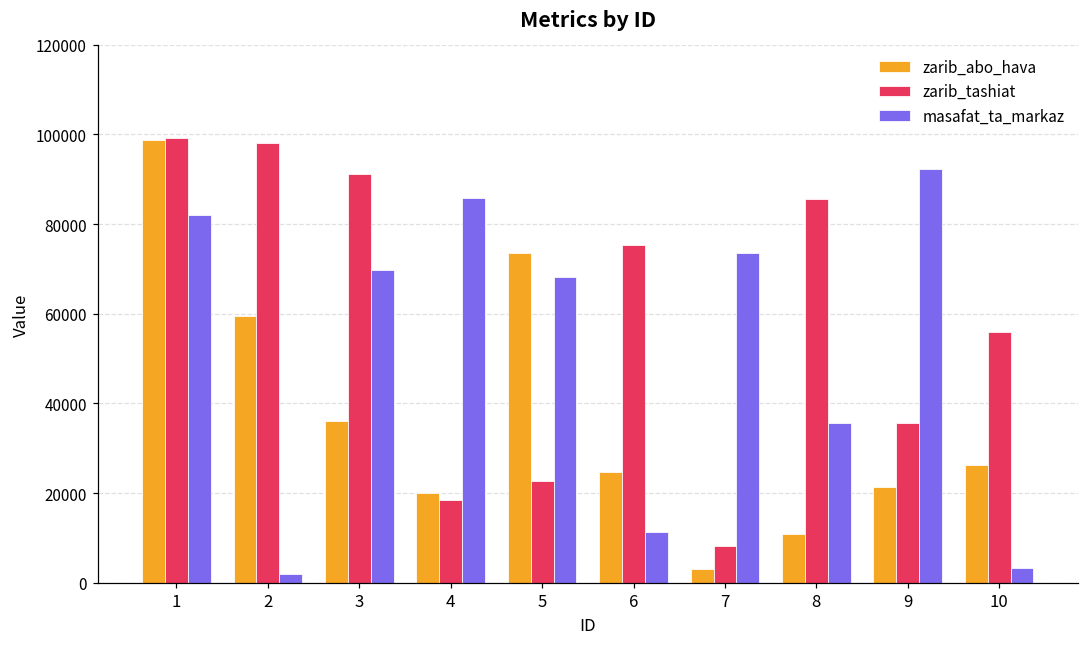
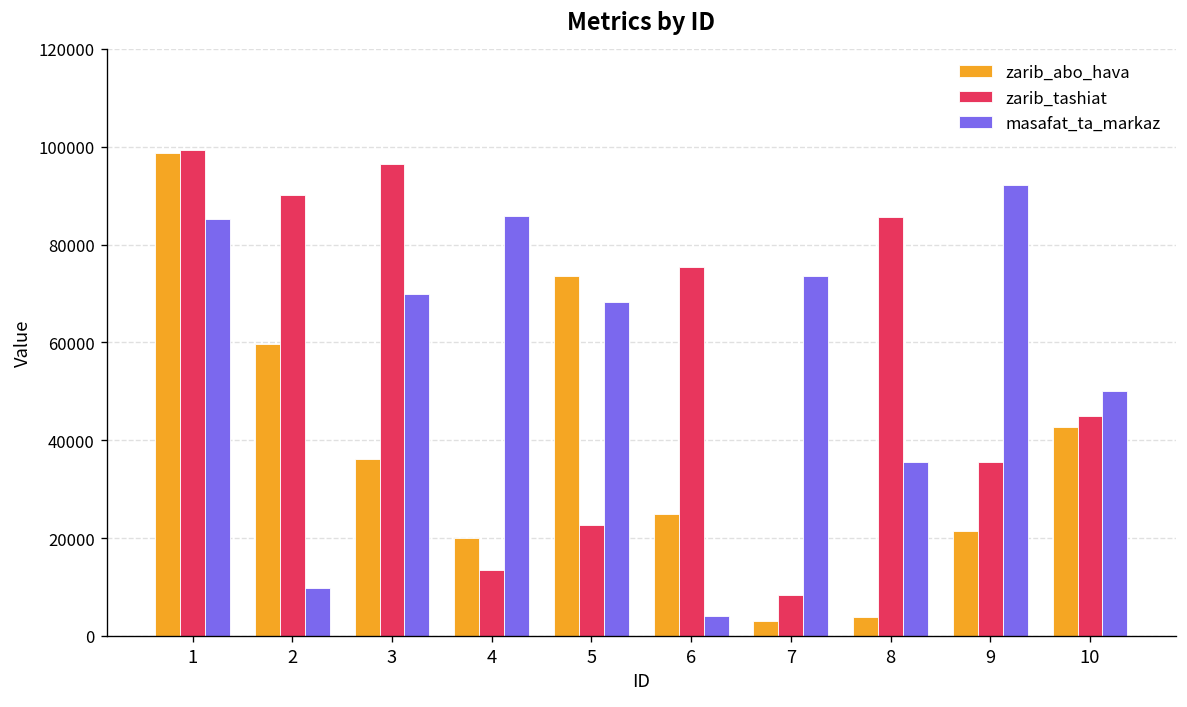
  {
    "zarib_abo_hava": {
      "1": 99000,
      "2": 60000,
      "3": 36000,
      "4": 20000,
      "5": 74000,
      "6": 25000,
      "7": 3000,
-     "8": 11000,
+     "8": 4000,
      "9": 21000,
-     "10": 26000
+     "10": 43000
    },
    "zarib_tashiat": {
      "1": 99000,
-     "2": 98000,
-     "3": 91000,
-     "4": 19000,
+     "2": 90000,
+     "3": 96000,
+     "4": 14000,
      "5": 23000,
      "6": 75000,
      "7": 8000,
      "8": 86000,
      "9": 36000,
-     "10": 56000
+     "10": 45000
    },
    "masafat_ta_markaz": {
-     "1": 82000,
-     "2": 2000,
+     "1": 85000,
+     "2": 10000,
      "3": 70000,
      "4": 86000,
      "5": 68000,
-     "6": 11000,
+     "6": 4000,
      "7": 74000,
      "8": 36000,
      "9": 92000,
-     "10": 3000
+     "10": 50000
    }
  }
